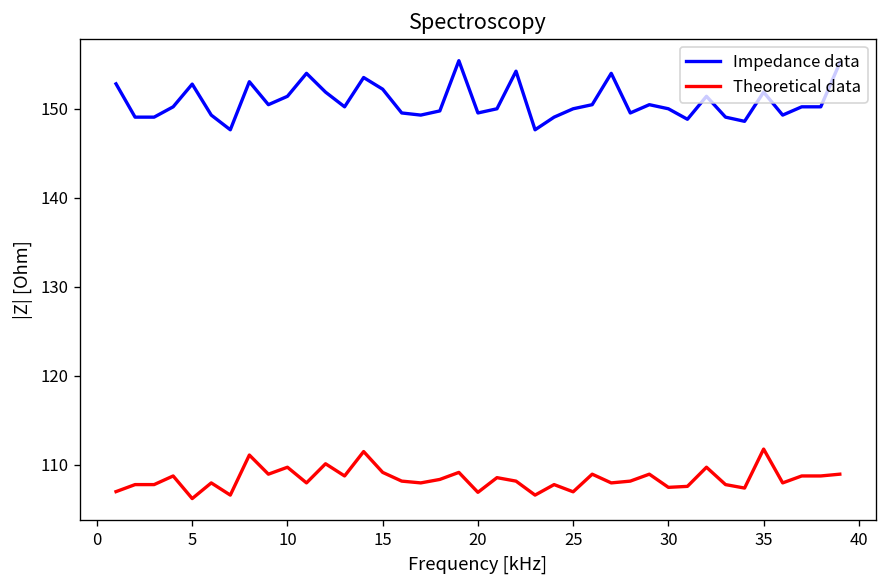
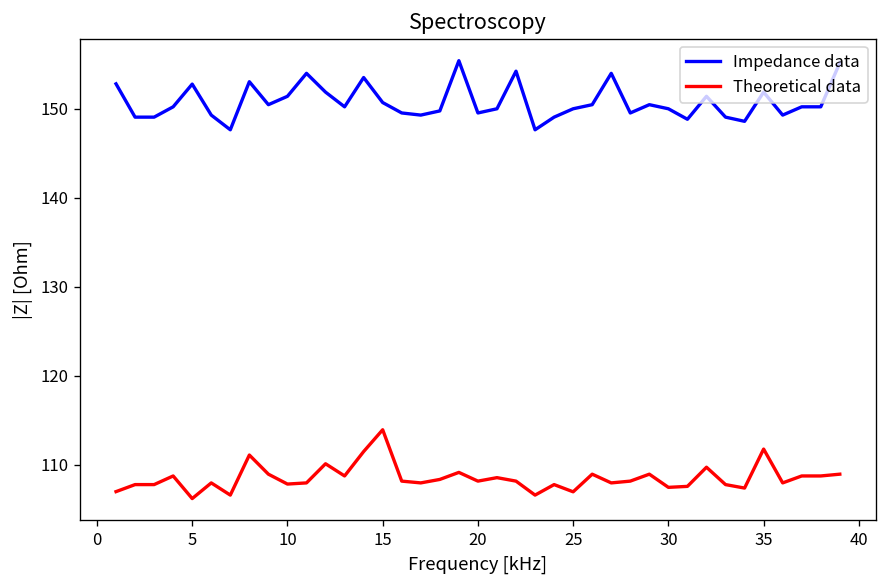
  {
    "Impedance data": {
      "5": 153,
      "10": 151,
-     "15": 152,
+     "15": 151,
      "20": 150,
      "25": 150,
      "30": 150
    },
    "Theoretical data": {
      "5": 106,
-     "10": 110,
-     "15": 109,
-     "20": 107,
+     "10": 108,
+     "15": 114,
+     "20": 108,
      "25": 107,
      "30": 107,
      "35": 112
    }
  }
